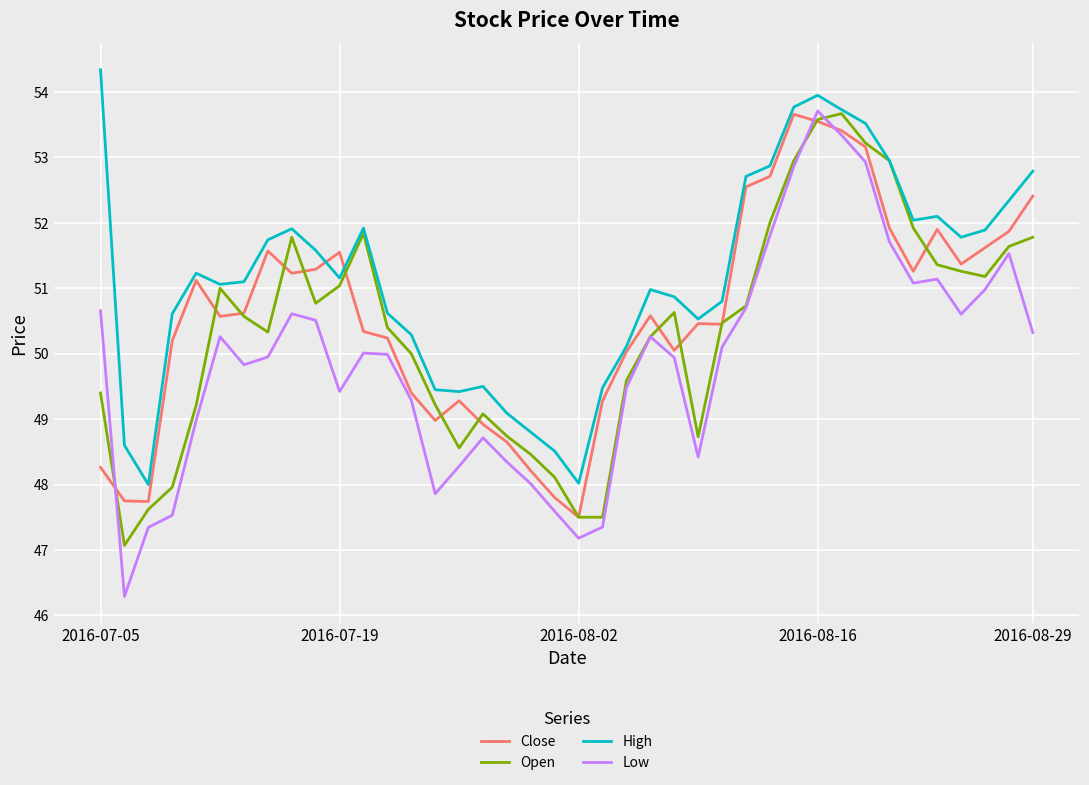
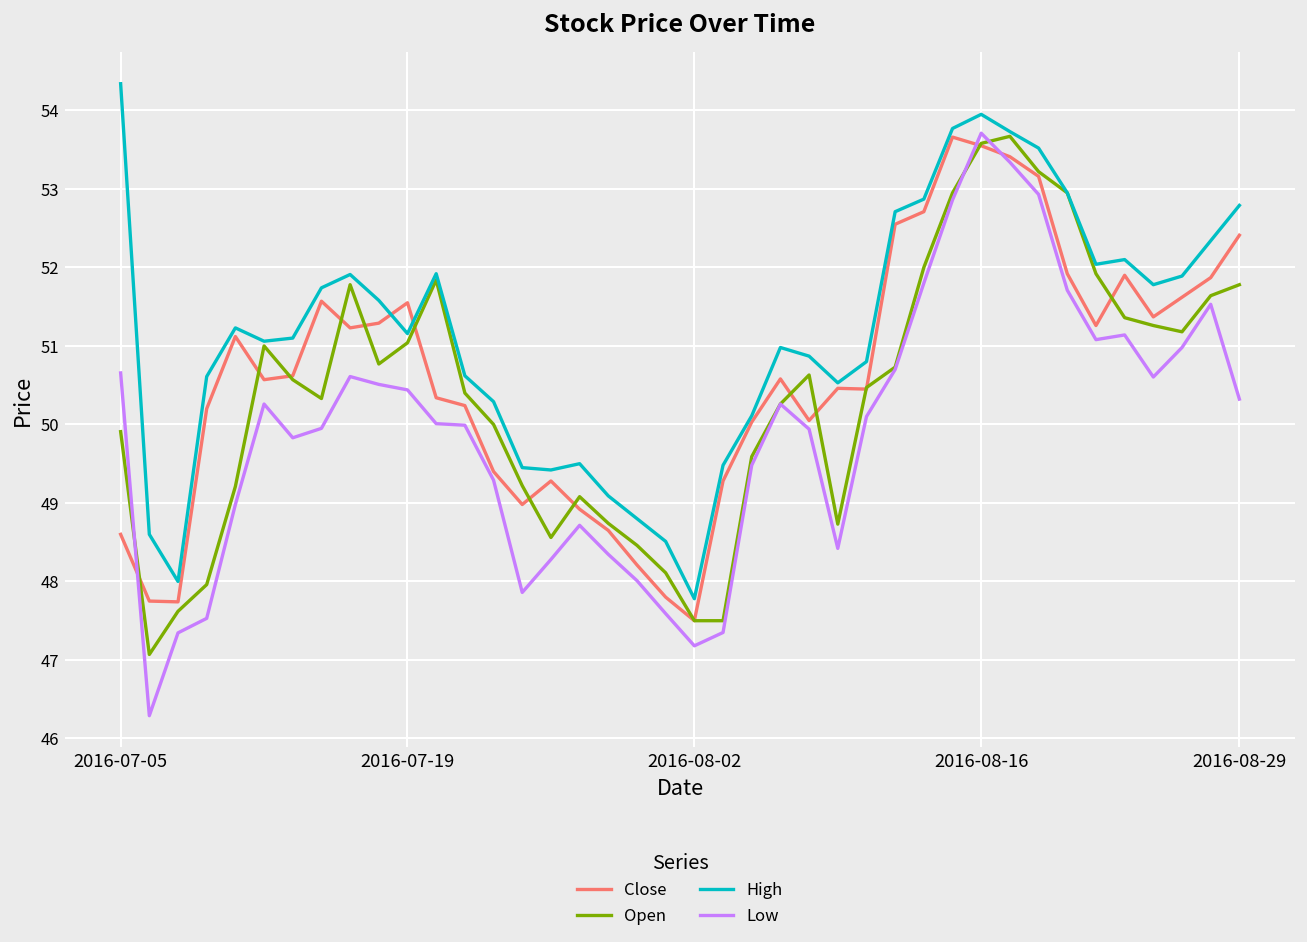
  {
    "Close": {
-     "2016-07-05": 48.3,
+     "2016-07-05": 48.6,
      "2016-07-19": 51.5,
      "2016-08-29": 52.4
    },
    "Open": {
-     "2016-07-05": 49.4,
+     "2016-07-05": 49.9,
      "2016-07-19": 51.0,
      "2016-08-29": 51.8
    },
    "High": {
      "2016-07-05": 54.3,
      "2016-07-19": 51.2,
-     "2016-08-02": 48.0,
+     "2016-08-02": 47.8,
      "2016-08-16": 54.0,
      "2016-08-29": 52.8
    },
    "Low": {
      "2016-07-05": 50.7,
-     "2016-07-19": 49.4,
+     "2016-07-19": 50.4,
      "2016-08-02": 47.2,
      "2016-08-16": 53.7,
      "2016-08-29": 50.3
    }
  }
